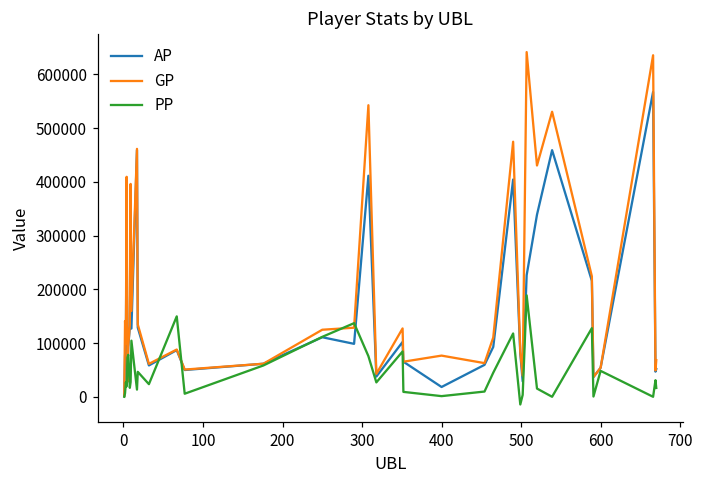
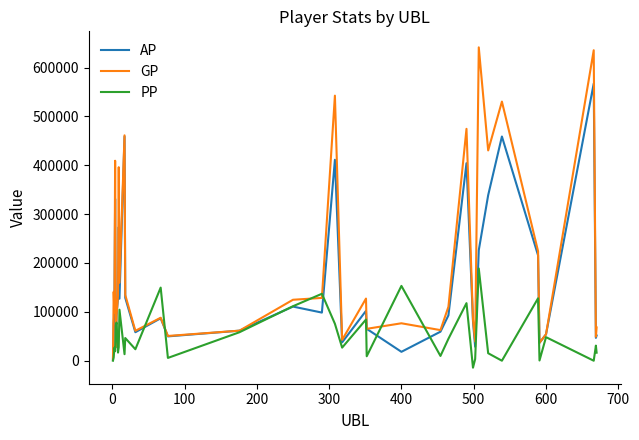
  {
    "AP": {
      "400": 20000
    },
    "GP": {
      "400": 80000
    },
    "PP": {
-     "400": 0,
+     "400": 150000,
      "600": 50000
    }
  }
